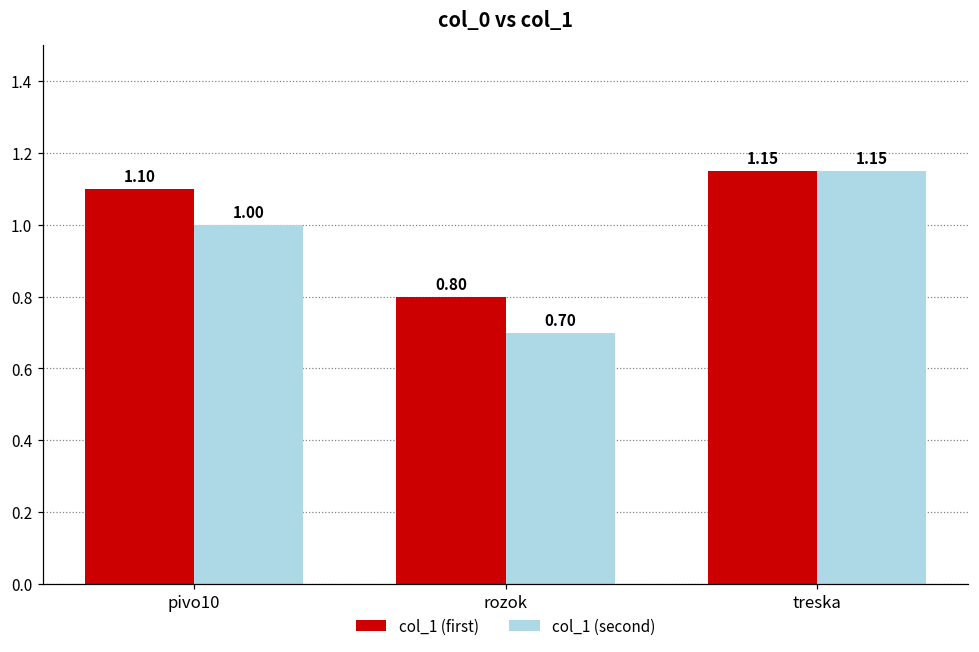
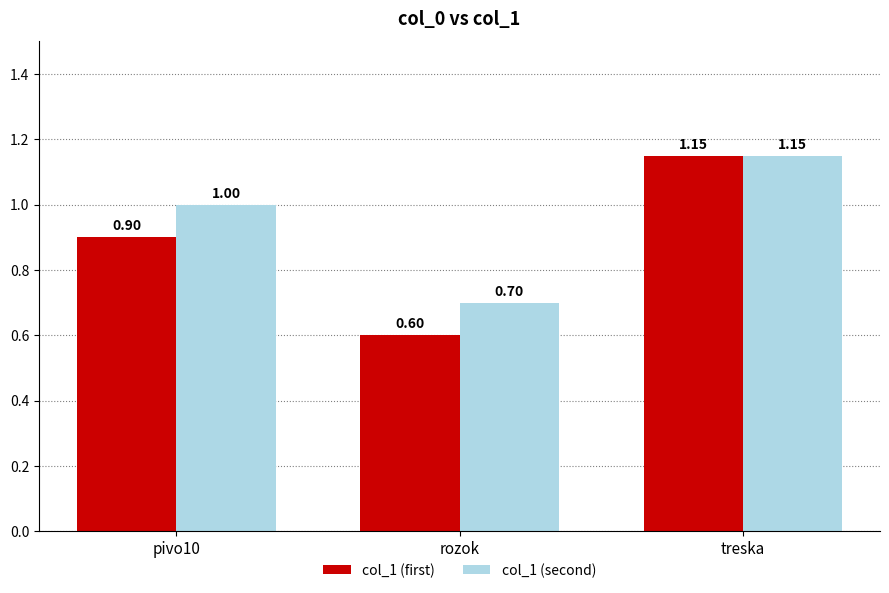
  {
    "col_1 (first)": {
-     "pivo10": 1.10,
-     "rozok": 0.80,
+     "pivo10": 0.90,
+     "rozok": 0.60,
      "treska": 1.15
    },
    "col_1 (second)": {
      "pivo10": 1.00,
      "rozok": 0.70,
      "treska": 1.15
    }
  }
